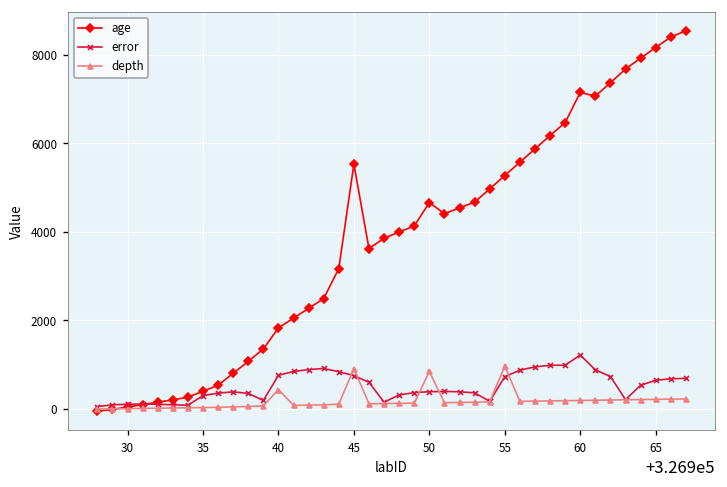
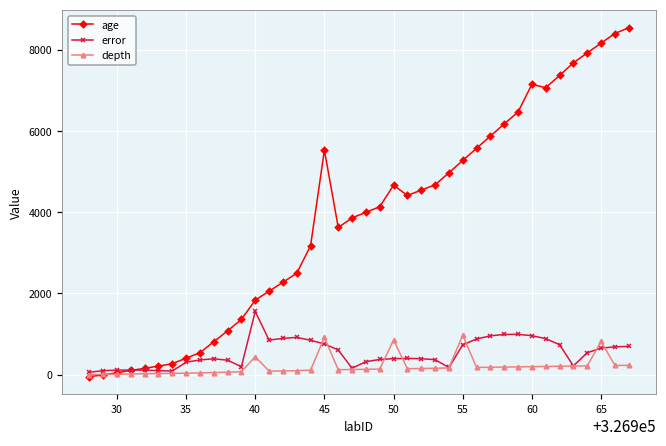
  {
    "age": {
      "35": 400,
      "40": 1800,
      "45": 5500,
      "50": 4700,
      "55": 5300,
      "60": 7100,
      "65": 8200
    },
    "error": {
      "35": 300,
-     "40": 800,
+     "40": 1600,
      "45": 800,
      "50": 400,
      "55": 700,
-     "60": 1200,
+     "60": 1000,
      "65": 700
    },
    "depth": {
      "35": 0,
      "40": 400,
      "45": 900,
      "50": 800,
      "55": 1000,
      "60": 200,
-     "65": 200
+     "65": 800
    }
  }
